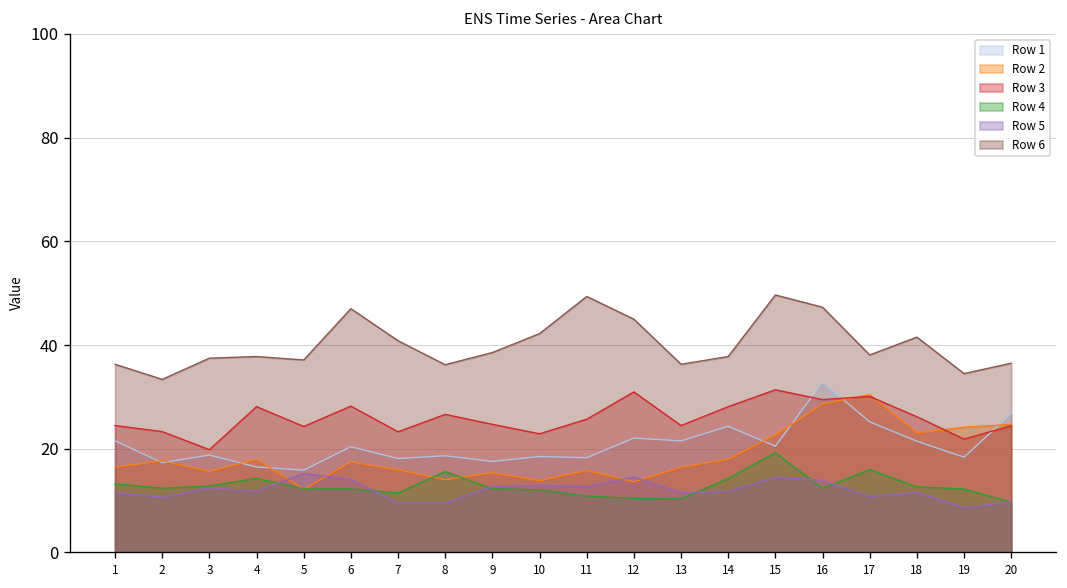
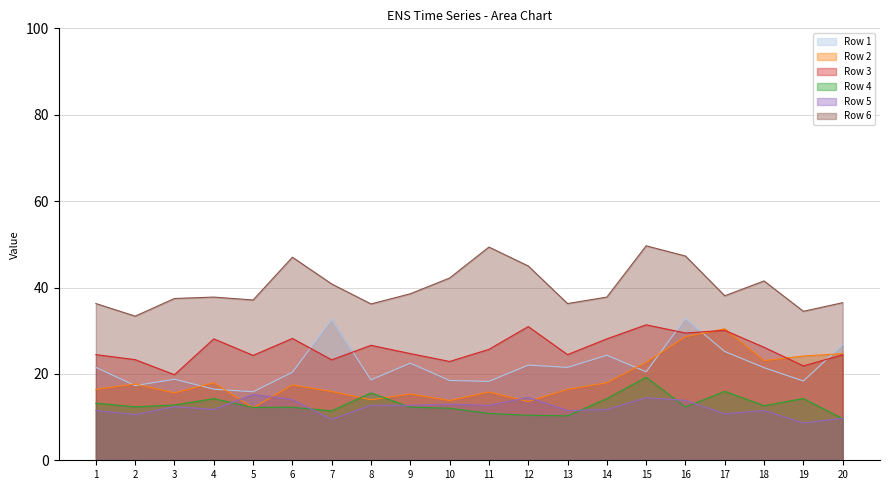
  {
    "Row 1": {
      "1": 22,
      "3": 19,
      "4": 16,
      "5": 16,
      "6": 20,
-     "7": 18,
+     "7": 33,
      "8": 19,
-     "9": 18,
+     "9": 22,
      "10": 18,
      "11": 18,
      "12": 22,
      "13": 22,
      "14": 24,
      "15": 20,
      "16": 33,
      "17": 25,
      "18": 21,
      "19": 18,
      "20": 27
    },
    "Row 4": {
      "1": 13,
      "2": 12,
      "4": 14,
      "6": 12,
      "7": 11,
      "8": 16,
      "10": 12,
      "11": 11,
      "12": 10,
      "13": 10,
      "14": 14,
      "15": 19,
      "16": 12,
      "17": 16,
      "18": 13,
-     "19": 12
+     "19": 14
    },
    "Row 5": {
      "1": 12,
      "2": 11,
      "4": 12,
      "5": 15,
      "6": 14,
      "7": 9,
-     "8": 10,
+     "8": 13,
      "10": 13,
      "11": 13,
      "12": 15,
      "13": 12,
      "14": 12,
      "15": 14,
      "16": 14,
      "17": 11,
      "18": 12,
      "19": 9
    }
  }
